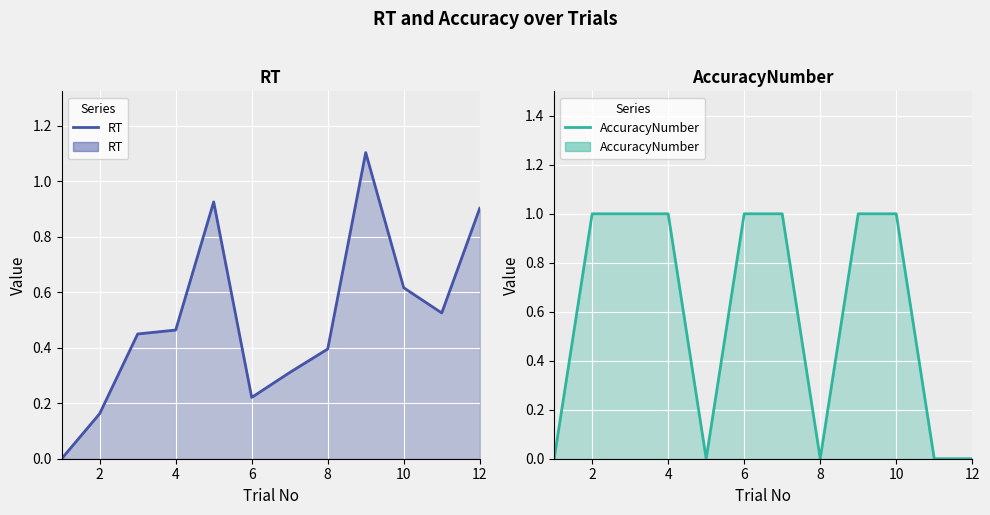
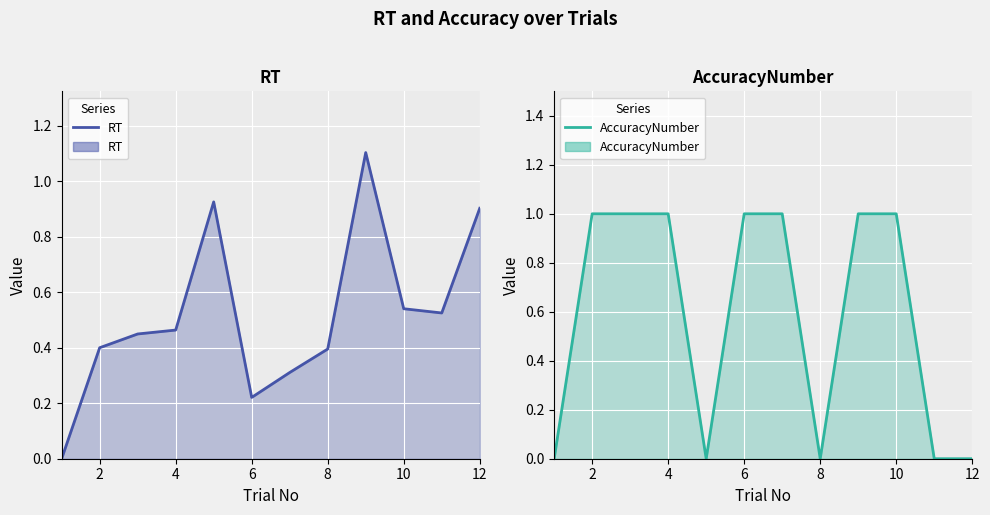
  {
    "RT": {
-     "2": 0.16,
+     "2": 0.40,
      "4": 0.46,
      "6": 0.22,
      "8": 0.40,
-     "10": 0.62,
+     "10": 0.54,
      "12": 0.90
    },
    "AccuracyNumber": {
      "2": 1.00,
      "4": 1.00,
      "6": 1.00,
      "8": 0.00,
      "10": 1.00,
      "12": 0.00
    }
  }
